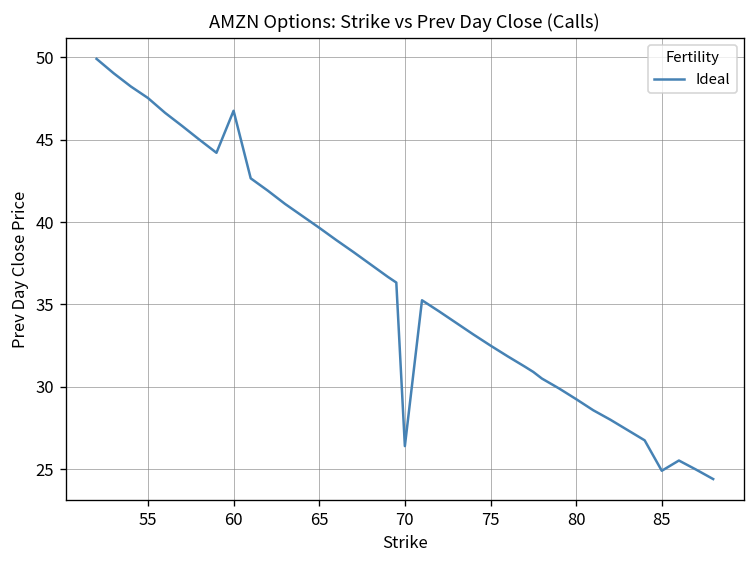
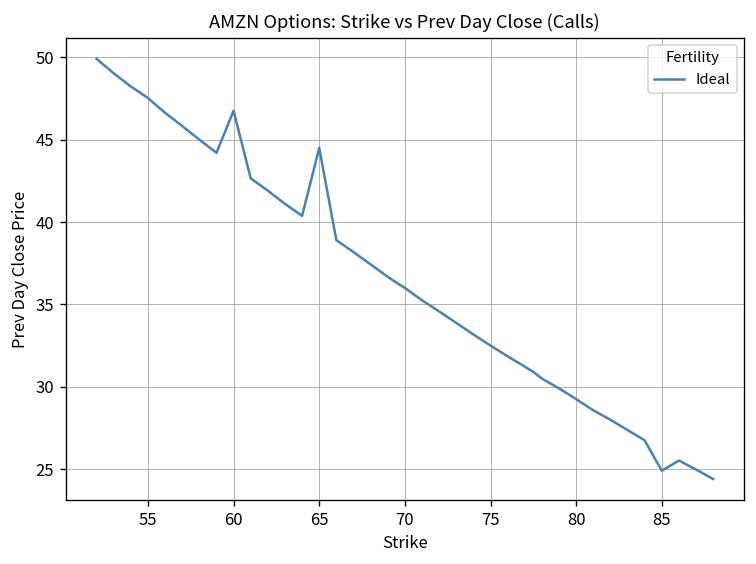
  {
    "55": 47.5,
    "60": 46.8,
-   "65": 39.6,
-   "70": 26.4,
+   "65": 44.5,
+   "70": 36.0,
    "75": 32.5,
    "80": 29.3,
    "85": 24.9
  }
